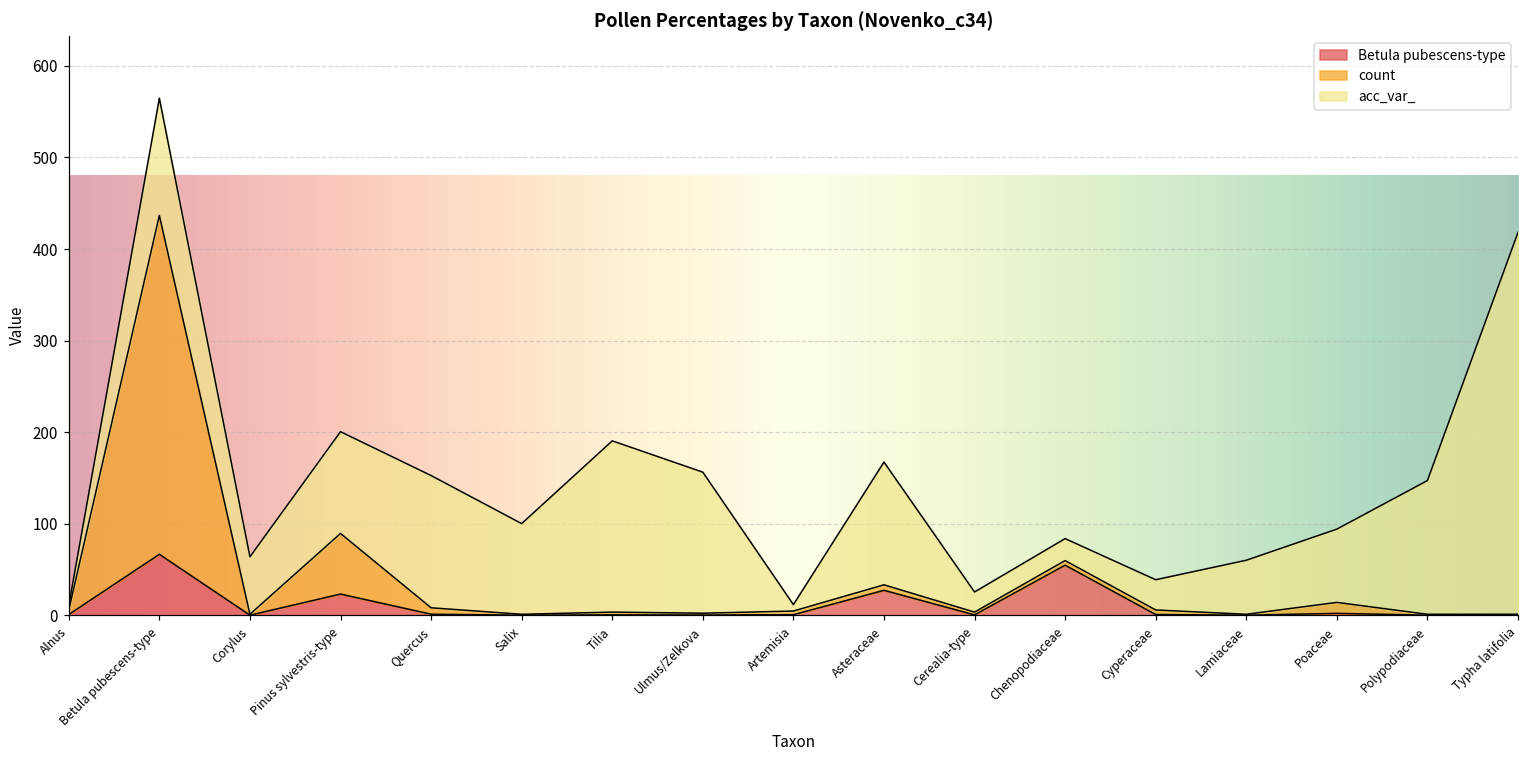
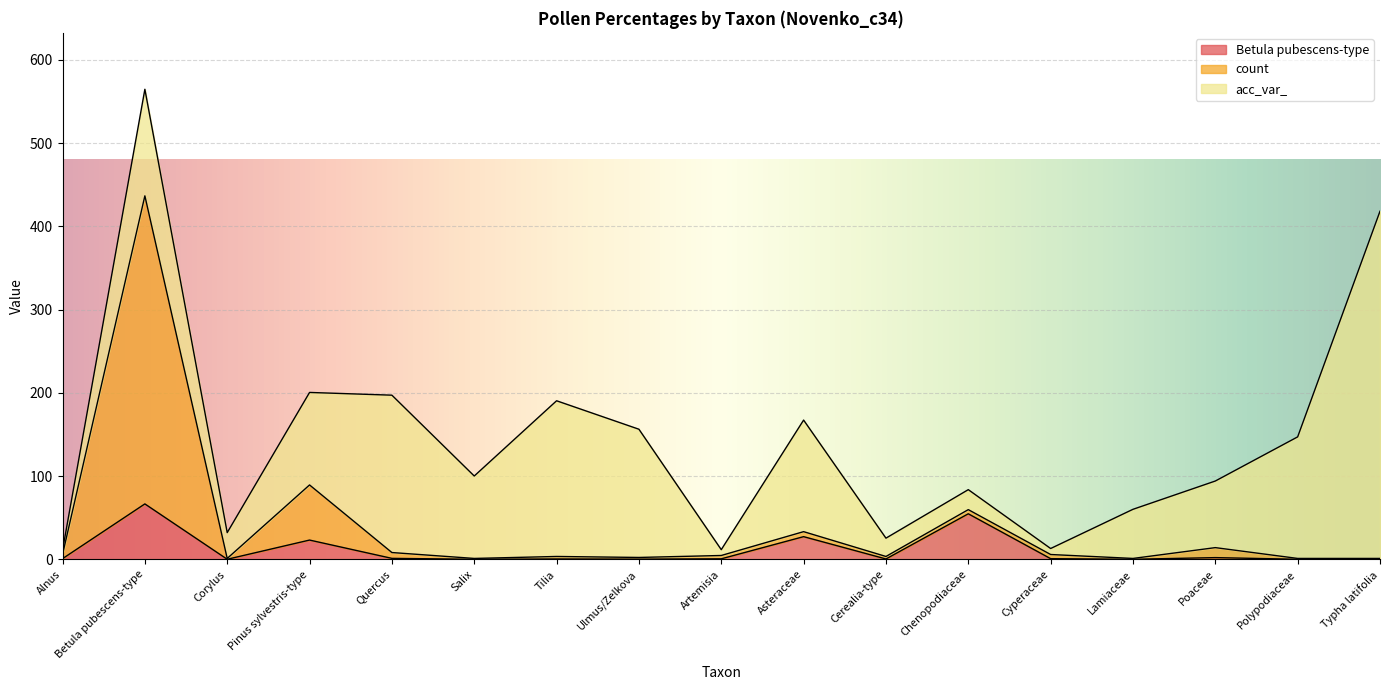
  {
    "Betula pubescens-type": {
      "Alnus": 0,
      "Betula pubescens-type": 70,
      "Pinus sylvestris-type": 20,
      "Quercus": 0,
      "Artemisia": 0,
      "Asteraceae": 30,
      "Chenopodiaceae": 50,
      "Cyperaceae": 0,
      "Poaceae": 0
    },
    "count": {
      "Alnus": 10,
      "Betula pubescens-type": 370,
      "Pinus sylvestris-type": 70,
      "Quercus": 10,
      "Artemisia": 0,
      "Asteraceae": 10,
      "Chenopodiaceae": 10,
      "Cyperaceae": 10,
      "Poaceae": 10
    },
    "acc_var_": {
      "Alnus": 10,
      "Betula pubescens-type": 130,
-     "Corylus": 60,
+     "Corylus": 30,
      "Pinus sylvestris-type": 110,
-     "Quercus": 140,
+     "Quercus": 190,
      "Salix": 100,
      "Tilia": 190,
      "Ulmus/Zelkova": 150,
      "Artemisia": 10,
      "Asteraceae": 130,
      "Cerealia-type": 20,
      "Chenopodiaceae": 20,
-     "Cyperaceae": 30,
+     "Cyperaceae": 10,
      "Lamiaceae": 60,
      "Poaceae": 80,
      "Polypodiaceae": 150,
      "Typha latifolia": 420
    }
  }
